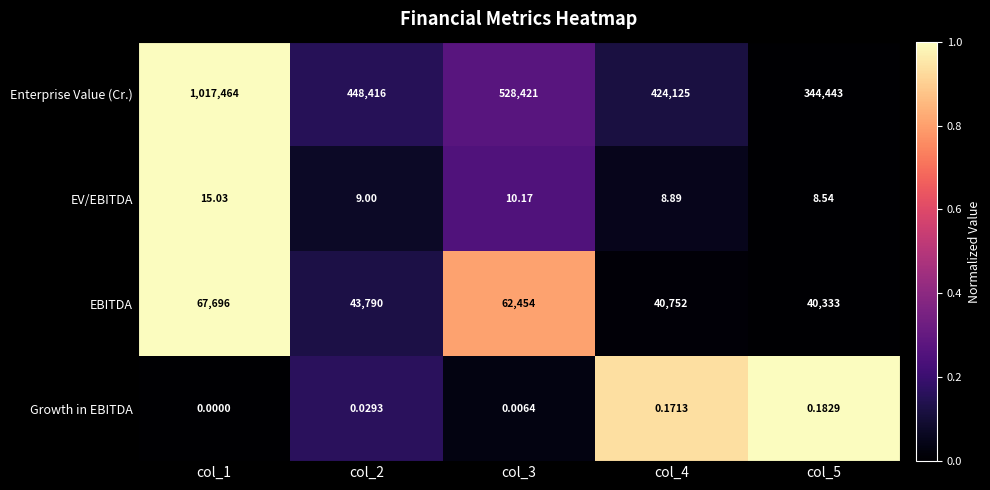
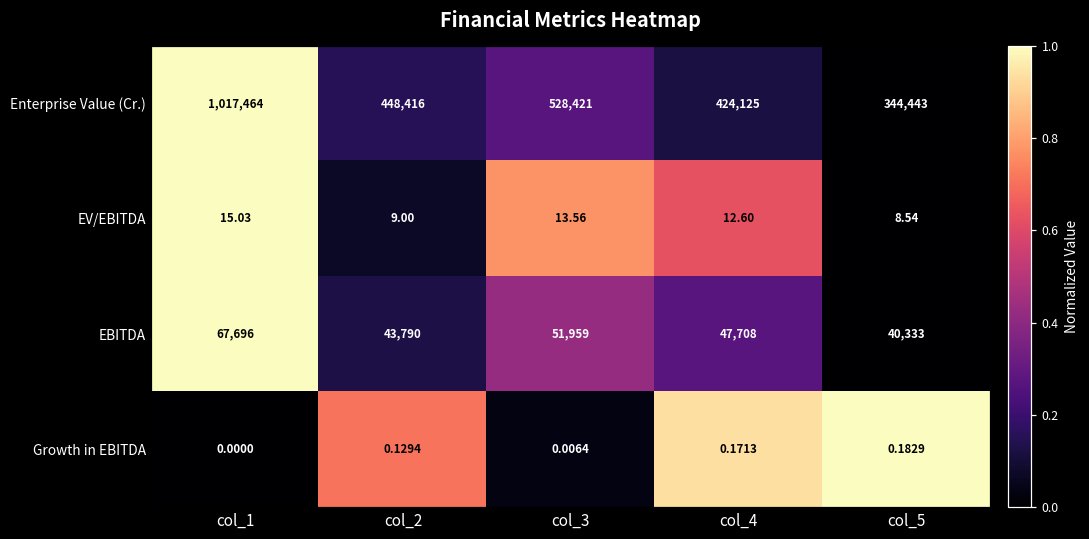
  {
    "Enterprise Value (Cr.)": {
      "col_1": "1,017,464",
      "col_2": "448,416",
      "col_3": "528,421",
      "col_4": "424,125",
      "col_5": "344,443"
    },
    "EV/EBITDA": {
      "col_1": "15.03",
      "col_2": "9.00",
-     "col_3": "10.17",
-     "col_4": "8.89",
+     "col_3": "13.56",
+     "col_4": "12.60",
      "col_5": "8.54"
    },
    "EBITDA": {
      "col_1": "67,696",
      "col_2": "43,790",
-     "col_3": "62,454",
-     "col_4": "40,752",
+     "col_3": "51,959",
+     "col_4": "47,708",
      "col_5": "40,333"
    },
    "Growth in EBITDA": {
      "col_1": "0.0000",
-     "col_2": "0.0293",
+     "col_2": "0.1294",
      "col_3": "0.0064",
      "col_4": "0.1713",
      "col_5": "0.1829"
    }
  }
